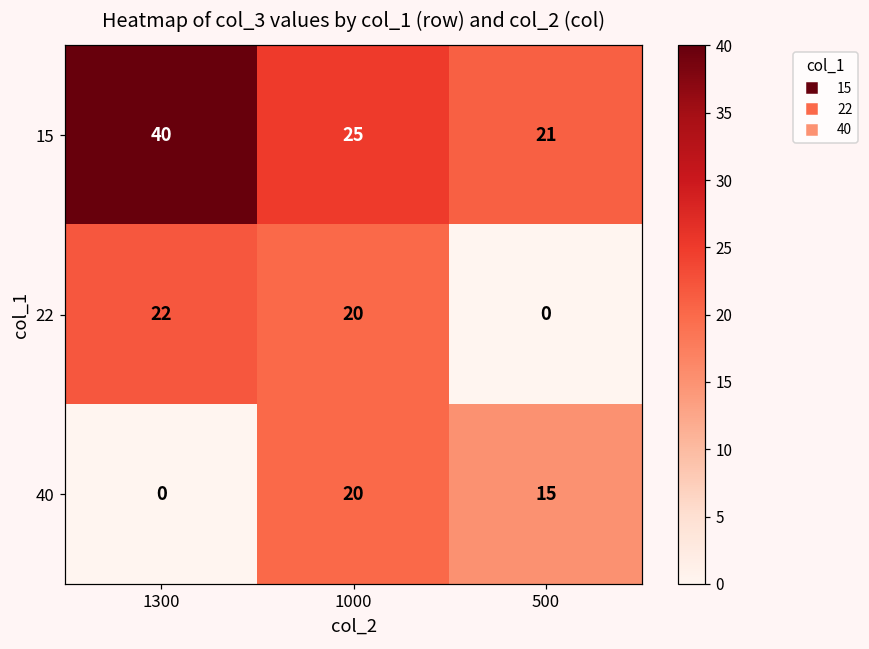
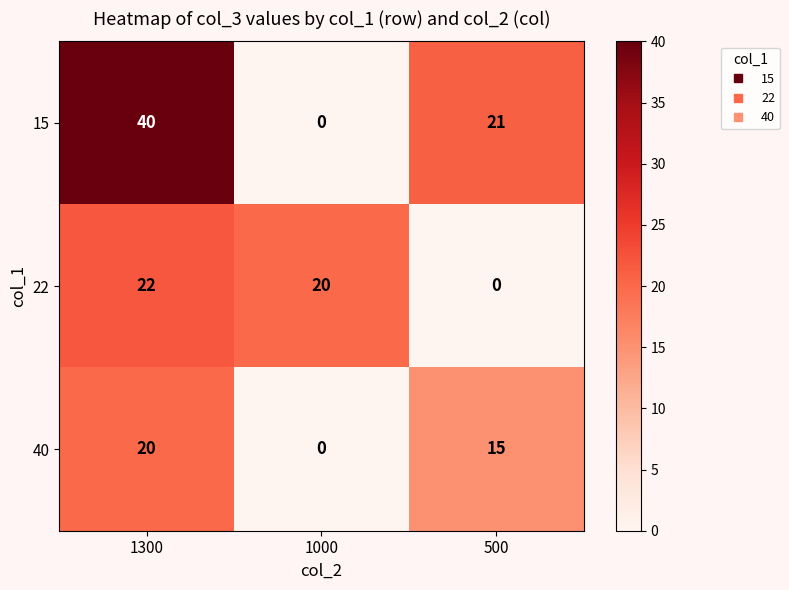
  {
    "15": {
      "1300": 40,
-     "1000": 25,
+     "1000": 0,
      "500": 21
    },
    "22": {
      "1300": 22,
      "1000": 20,
      "500": 0
    },
    "40": {
-     "1300": 0,
-     "1000": 20,
+     "1300": 20,
+     "1000": 0,
      "500": 15
    }
  }
